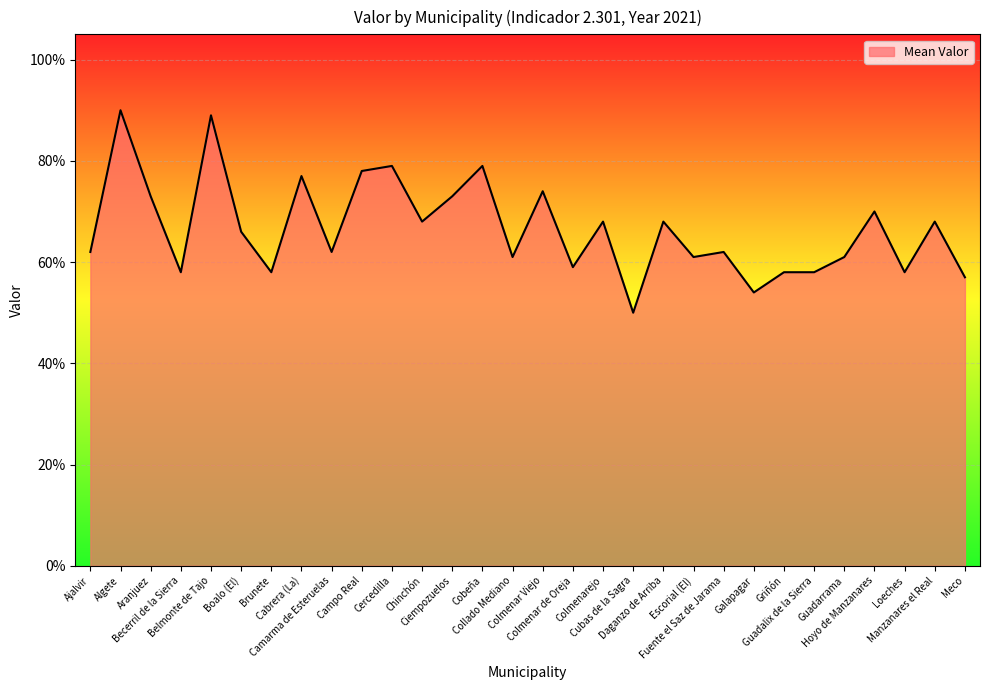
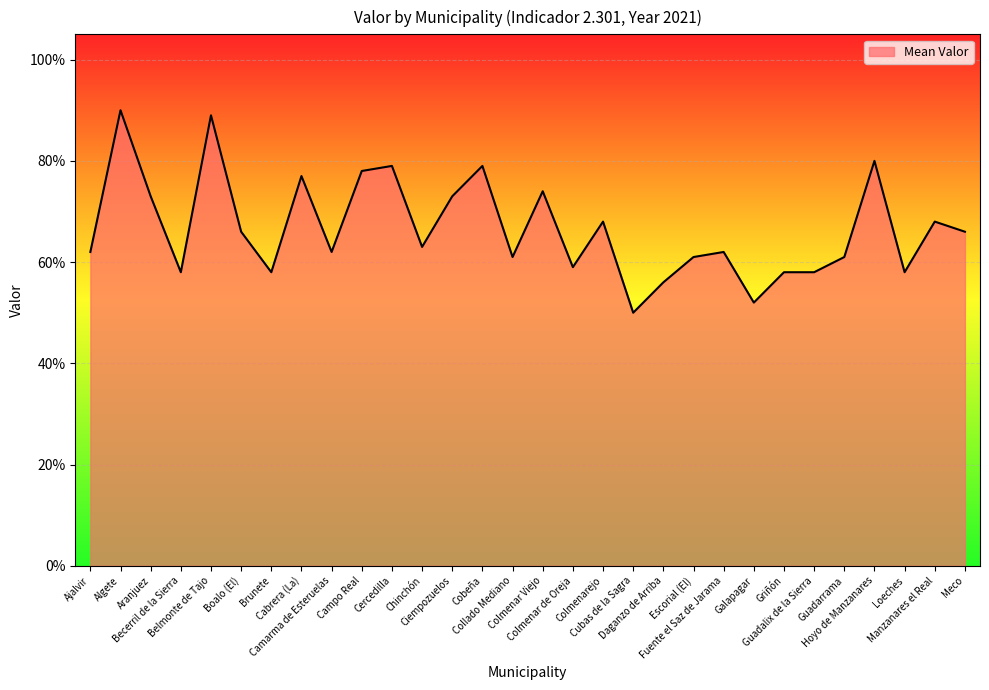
  {
    "Ajalvir": "62%",
    "Algete": "90%",
    "Aranjuez": "73%",
    "Becerril de la Sierra": "58%",
    "Belmonte de Tajo": "89%",
    "Boalo (El)": "66%",
    "Brunete": "58%",
    "Cabrera (La)": "77%",
    "Camarma de Esteruelas": "62%",
    "Campo Real": "78%",
    "Cercedilla": "79%",
-   "Chinchón": "68%",
+   "Chinchón": "63%",
    "Ciempozuelos": "73%",
    "Cobeña": "79%",
    "Collado Mediano": "61%",
    "Colmenar Viejo": "74%",
    "Colmenar de Oreja": "59%",
    "Colmenarejo": "68%",
    "Cubas de la Sagra": "50%",
-   "Daganzo de Arriba": "68%",
+   "Daganzo de Arriba": "56%",
    "Escorial (El)": "61%",
    "Fuente el Saz de Jarama": "62%",
-   "Galapagar": "54%",
+   "Galapagar": "52%",
    "Griñón": "58%",
    "Guadalix de la Sierra": "58%",
    "Guadarrama": "61%",
-   "Hoyo de Manzanares": "70%",
+   "Hoyo de Manzanares": "80%",
    "Loeches": "58%",
    "Manzanares el Real": "68%",
-   "Meco": "57%"
+   "Meco": "66%"
  }
